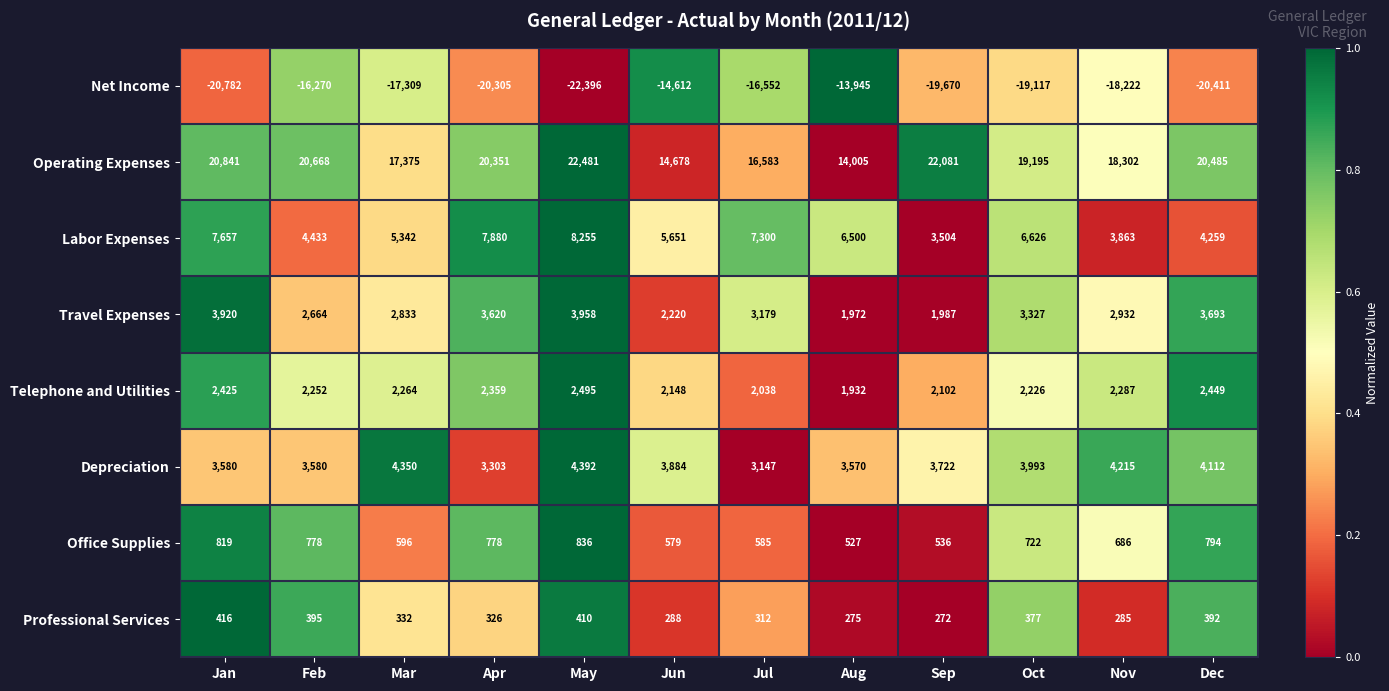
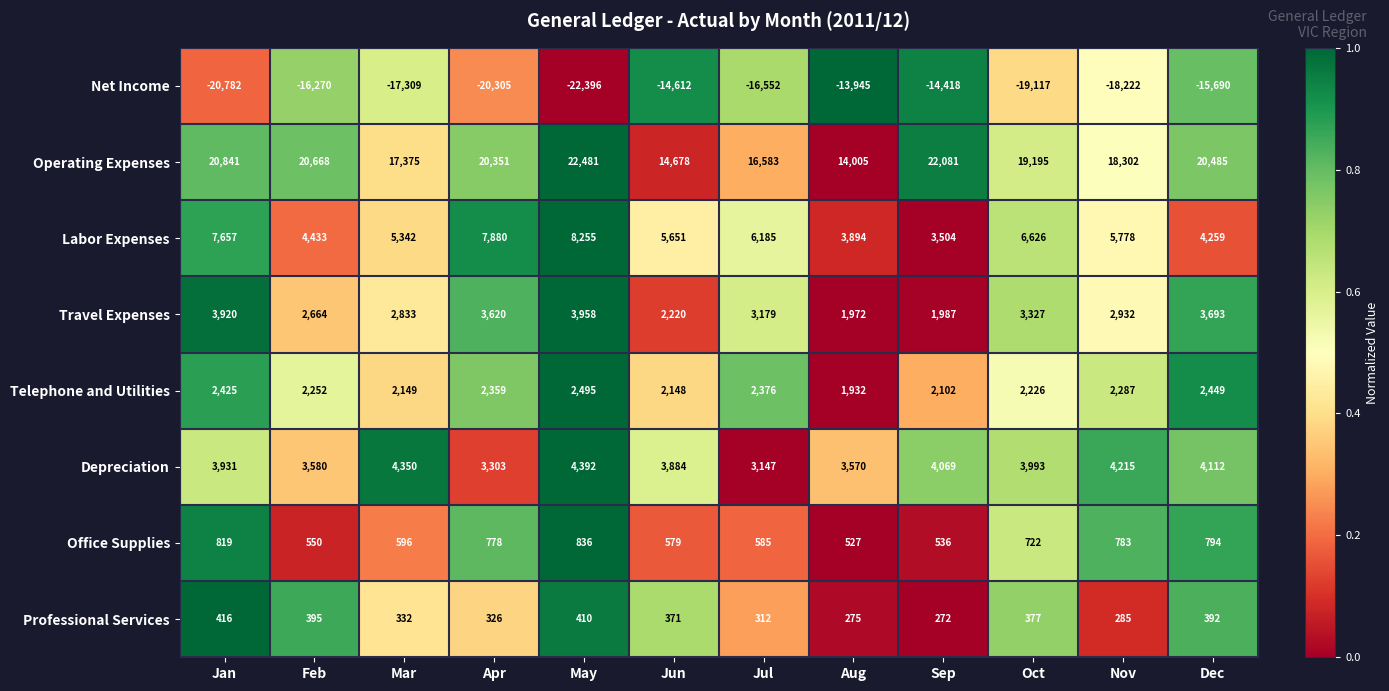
  {
    "Net Income": {
      "Jan": "-20,782",
      "Feb": "-16,270",
      "Mar": "-17,309",
      "Apr": "-20,305",
      "May": "-22,396",
      "Jun": "-14,612",
      "Jul": "-16,552",
      "Aug": "-13,945",
-     "Sep": "-19,670",
+     "Sep": "-14,418",
      "Oct": "-19,117",
      "Nov": "-18,222",
-     "Dec": "-20,411"
+     "Dec": "-15,690"
    },
    "Operating Expenses": {
      "Jan": "20,841",
      "Feb": "20,668",
      "Mar": "17,375",
      "Apr": "20,351",
      "May": "22,481",
      "Jun": "14,678",
      "Jul": "16,583",
      "Aug": "14,005",
      "Sep": "22,081",
      "Oct": "19,195",
      "Nov": "18,302",
      "Dec": "20,485"
    },
    "Labor Expenses": {
      "Jan": "7,657",
      "Feb": "4,433",
      "Mar": "5,342",
      "Apr": "7,880",
      "May": "8,255",
      "Jun": "5,651",
-     "Jul": "7,300",
-     "Aug": "6,500",
+     "Jul": "6,185",
+     "Aug": "3,894",
      "Sep": "3,504",
      "Oct": "6,626",
-     "Nov": "3,863",
+     "Nov": "5,778",
      "Dec": "4,259"
    },
    "Travel Expenses": {
      "Jan": "3,920",
      "Feb": "2,664",
      "Mar": "2,833",
      "Apr": "3,620",
      "May": "3,958",
      "Jun": "2,220",
      "Jul": "3,179",
      "Aug": "1,972",
      "Sep": "1,987",
      "Oct": "3,327",
      "Nov": "2,932",
      "Dec": "3,693"
    },
    "Telephone and Utilities": {
      "Jan": "2,425",
      "Feb": "2,252",
-     "Mar": "2,264",
+     "Mar": "2,149",
      "Apr": "2,359",
      "May": "2,495",
      "Jun": "2,148",
-     "Jul": "2,038",
+     "Jul": "2,376",
      "Aug": "1,932",
      "Sep": "2,102",
      "Oct": "2,226",
      "Nov": "2,287",
      "Dec": "2,449"
    },
    "Depreciation": {
-     "Jan": "3,580",
+     "Jan": "3,931",
      "Feb": "3,580",
      "Mar": "4,350",
      "Apr": "3,303",
      "May": "4,392",
      "Jun": "3,884",
      "Jul": "3,147",
      "Aug": "3,570",
-     "Sep": "3,722",
+     "Sep": "4,069",
      "Oct": "3,993",
      "Nov": "4,215",
      "Dec": "4,112"
    },
    "Office Supplies": {
      "Jan": "819",
-     "Feb": "778",
+     "Feb": "550",
      "Mar": "596",
      "Apr": "778",
      "May": "836",
      "Jun": "579",
      "Jul": "585",
      "Aug": "527",
      "Sep": "536",
      "Oct": "722",
-     "Nov": "686",
+     "Nov": "783",
      "Dec": "794"
    },
    "Professional Services": {
      "Jan": "416",
      "Feb": "395",
      "Mar": "332",
      "Apr": "326",
      "May": "410",
-     "Jun": "288",
+     "Jun": "371",
      "Jul": "312",
      "Aug": "275",
      "Sep": "272",
      "Oct": "377",
      "Nov": "285",
      "Dec": "392"
    }
  }
